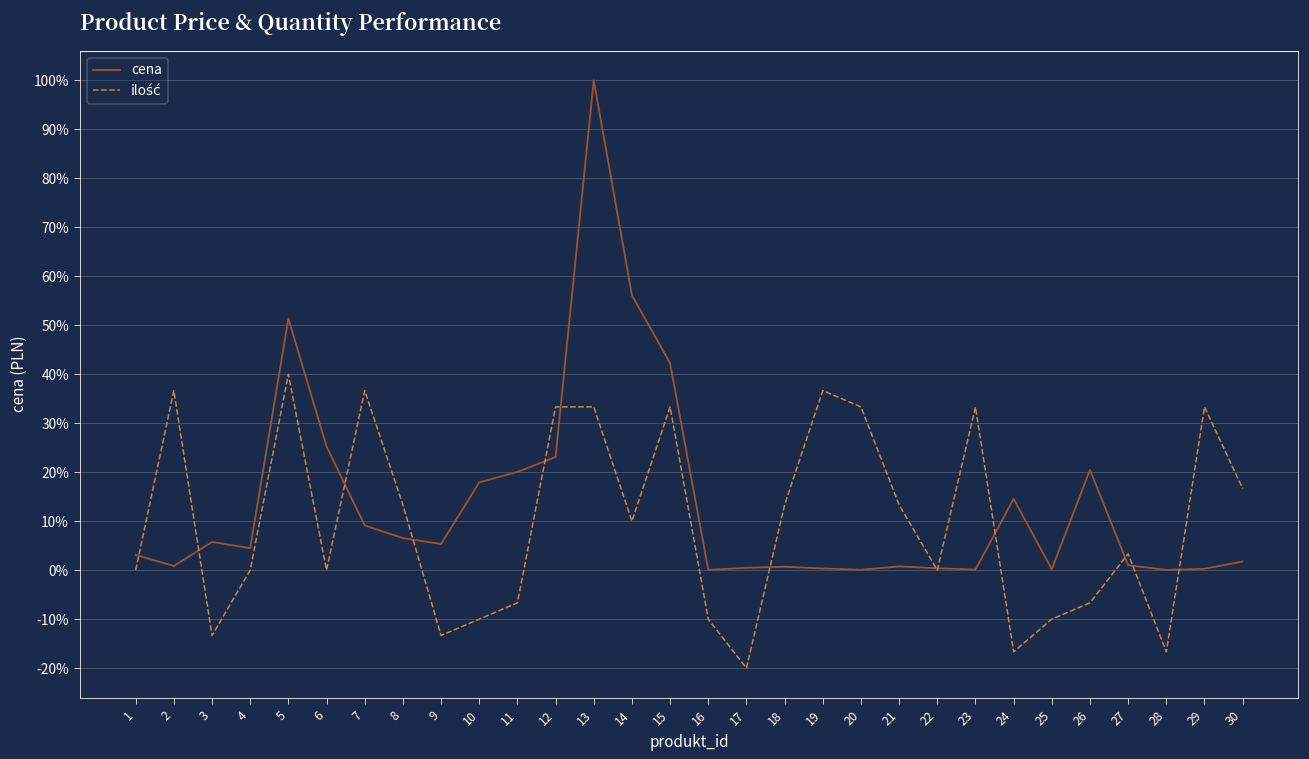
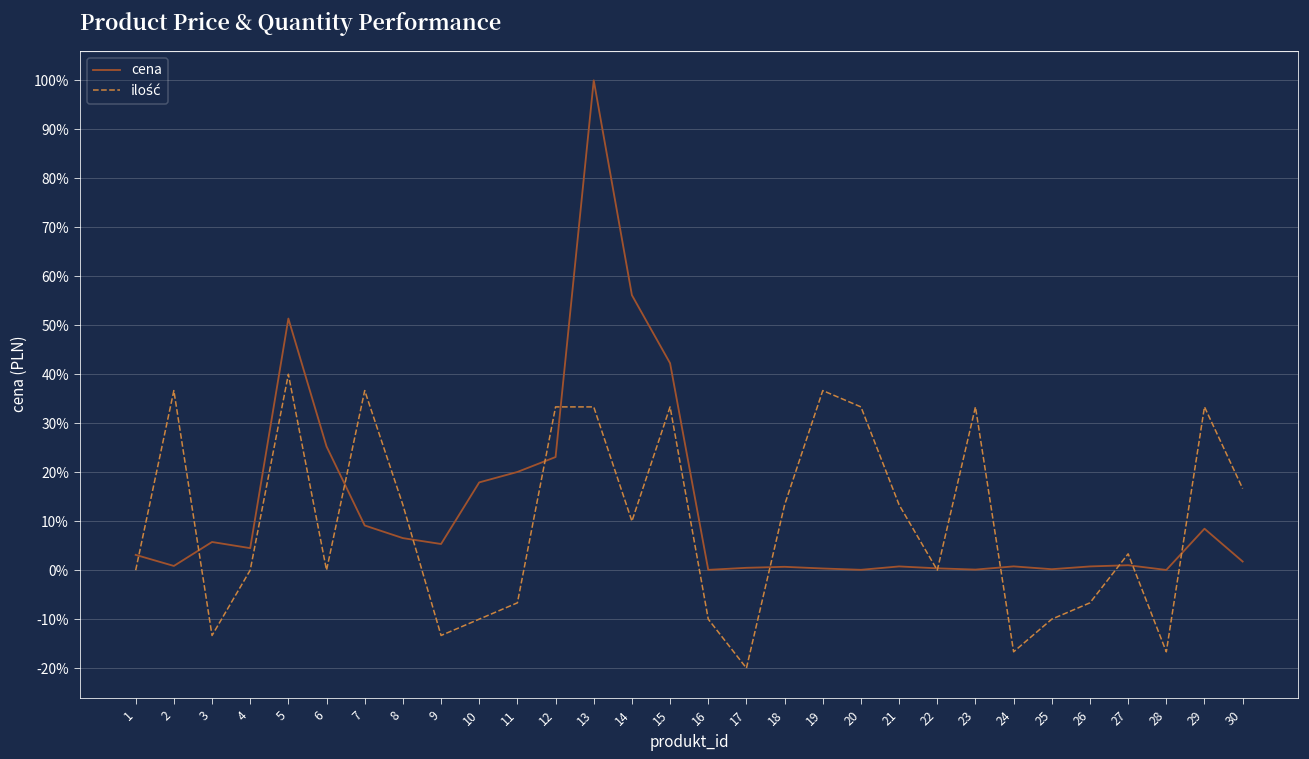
  {
    "cena": {
      "1": "3%",
      "2": "1%",
      "3": "6%",
      "4": "4%",
      "5": "51%",
      "6": "25%",
      "7": "9%",
      "8": "7%",
      "9": "5%",
      "10": "18%",
      "11": "20%",
      "12": "23%",
      "13": "100%",
      "14": "56%",
      "15": "42%",
      "16": "0%",
      "17": "0%",
      "18": "1%",
      "19": "0%",
      "20": "0%",
      "21": "1%",
      "23": "0%",
-     "24": "15%",
+     "24": "1%",
      "25": "0%",
-     "26": "20%",
+     "26": "1%",
      "27": "1%",
      "28": "0%",
-     "29": "0%",
+     "29": "8%",
      "30": "2%"
    },
    "ilość": {
      "1": "0%",
      "2": "37%",
      "3": "-13%",
      "4": "0%",
      "5": "40%",
      "6": "0%",
      "7": "37%",
      "8": "13%",
      "9": "-13%",
      "10": "-10%",
      "11": "-7%",
      "12": "33%",
      "13": "33%",
      "14": "10%",
      "15": "33%",
      "16": "-10%",
      "17": "-20%",
      "18": "13%",
      "19": "37%",
      "20": "33%",
      "21": "13%",
      "23": "33%",
      "24": "-17%",
      "25": "-10%",
      "26": "-7%",
      "27": "3%",
      "28": "-17%",
      "29": "33%",
      "30": "17%"
    }
  }
